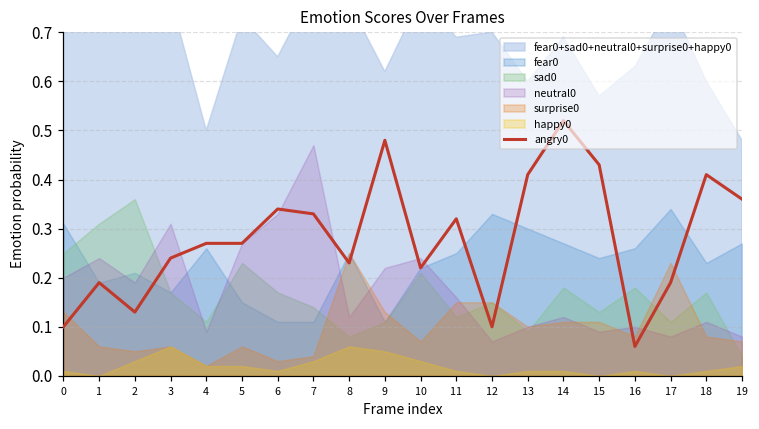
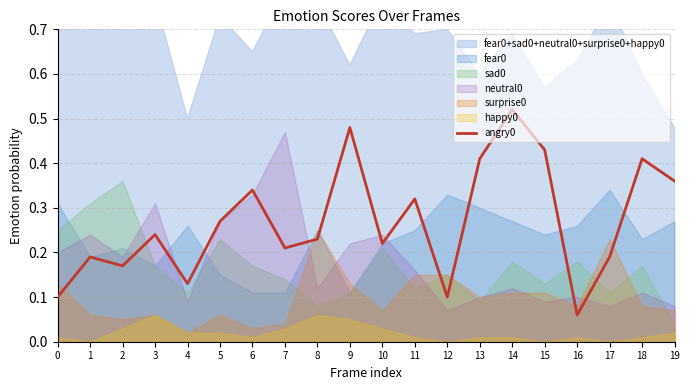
  {
    "angry0": {
      "0": 0.10,
-     "2": 0.13,
+     "2": 0.17,
      "3": 0.24,
-     "4": 0.27,
+     "4": 0.13,
      "6": 0.34,
-     "7": 0.33,
+     "7": 0.21,
      "8": 0.23,
      "9": 0.48,
      "11": 0.32,
      "12": 0.10,
      "13": 0.41,
      "15": 0.43,
      "16": 0.06,
      "17": 0.19,
      "18": 0.41,
      "19": 0.36
    }
  }
